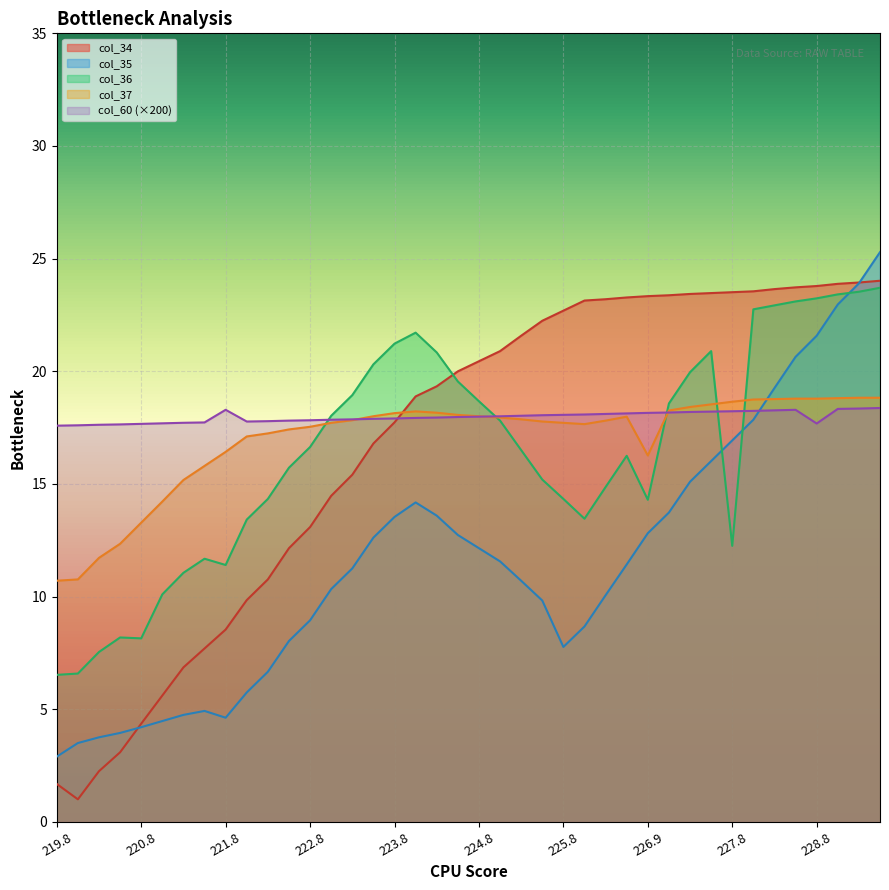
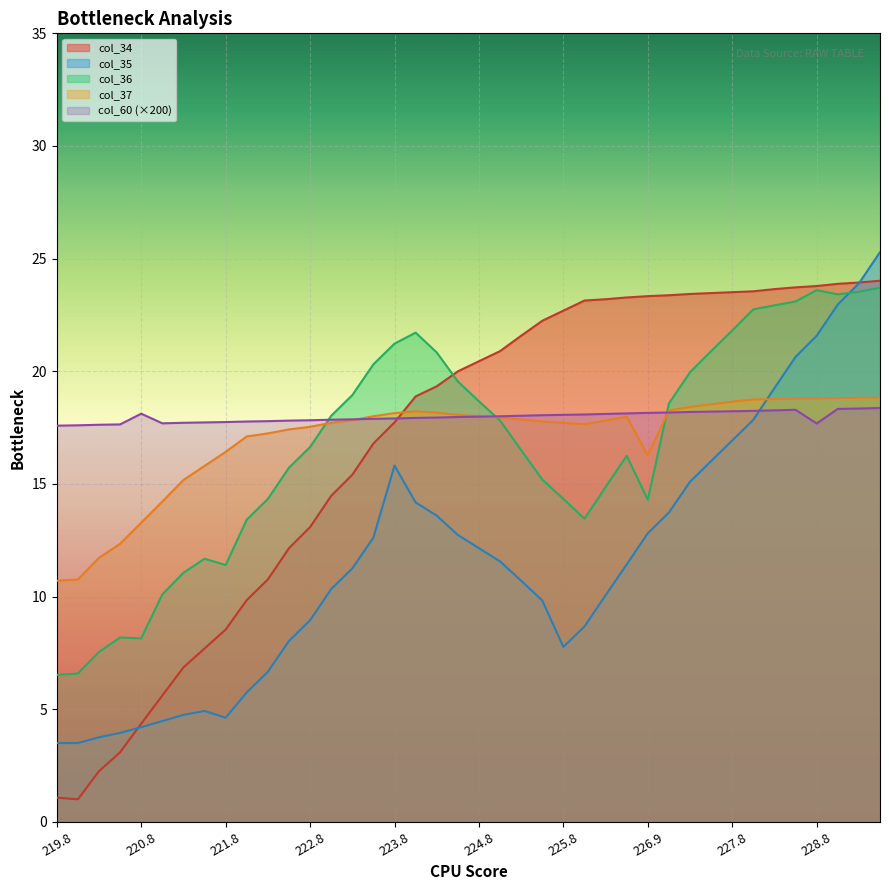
  {
    "col_34": {
-     "219.8": 1.7,
+     "219.8": 1.1,
      "220.8": 4.4,
      "221.8": 8.5,
      "222.8": 13.1,
      "223.8": 17.7,
      "224.8": 20.4,
      "225.8": 22.7,
      "226.9": 23.3,
      "227.8": 23.5,
      "228.8": 23.8
    },
    "col_35": {
-     "219.8": 2.9,
+     "219.8": 3.5,
      "220.8": 4.2,
      "221.8": 4.6,
      "222.8": 8.9,
-     "223.8": 13.5,
+     "223.8": 15.8,
      "224.8": 12.1,
      "225.8": 7.8,
      "226.9": 12.8,
      "227.8": 16.9,
      "228.8": 21.6
    },
    "col_36": {
      "219.8": 6.5,
      "220.8": 8.1,
      "221.8": 11.4,
      "222.8": 16.6,
      "223.8": 21.2,
      "224.8": 18.7,
      "225.8": 14.3,
      "226.9": 14.3,
-     "227.8": 12.2,
-     "228.8": 23.2
+     "227.8": 21.8,
+     "228.8": 23.6
    },
    "col_37": {
      "219.8": 10.7,
      "220.8": 13.3,
      "221.8": 16.4,
      "222.8": 17.5,
      "223.8": 18.1,
      "225.8": 17.7,
      "226.9": 16.3,
      "227.8": 18.6,
      "228.8": 18.8
    },
    "col_60 (×200)": {
      "219.8": 17.6,
-     "220.8": 17.7,
-     "221.8": 18.3,
+     "220.8": 18.1,
+     "221.8": 17.7,
      "222.8": 17.8,
      "223.8": 17.9,
      "225.8": 18.1,
      "226.9": 18.2,
      "227.8": 18.2,
      "228.8": 17.7
    }
  }
